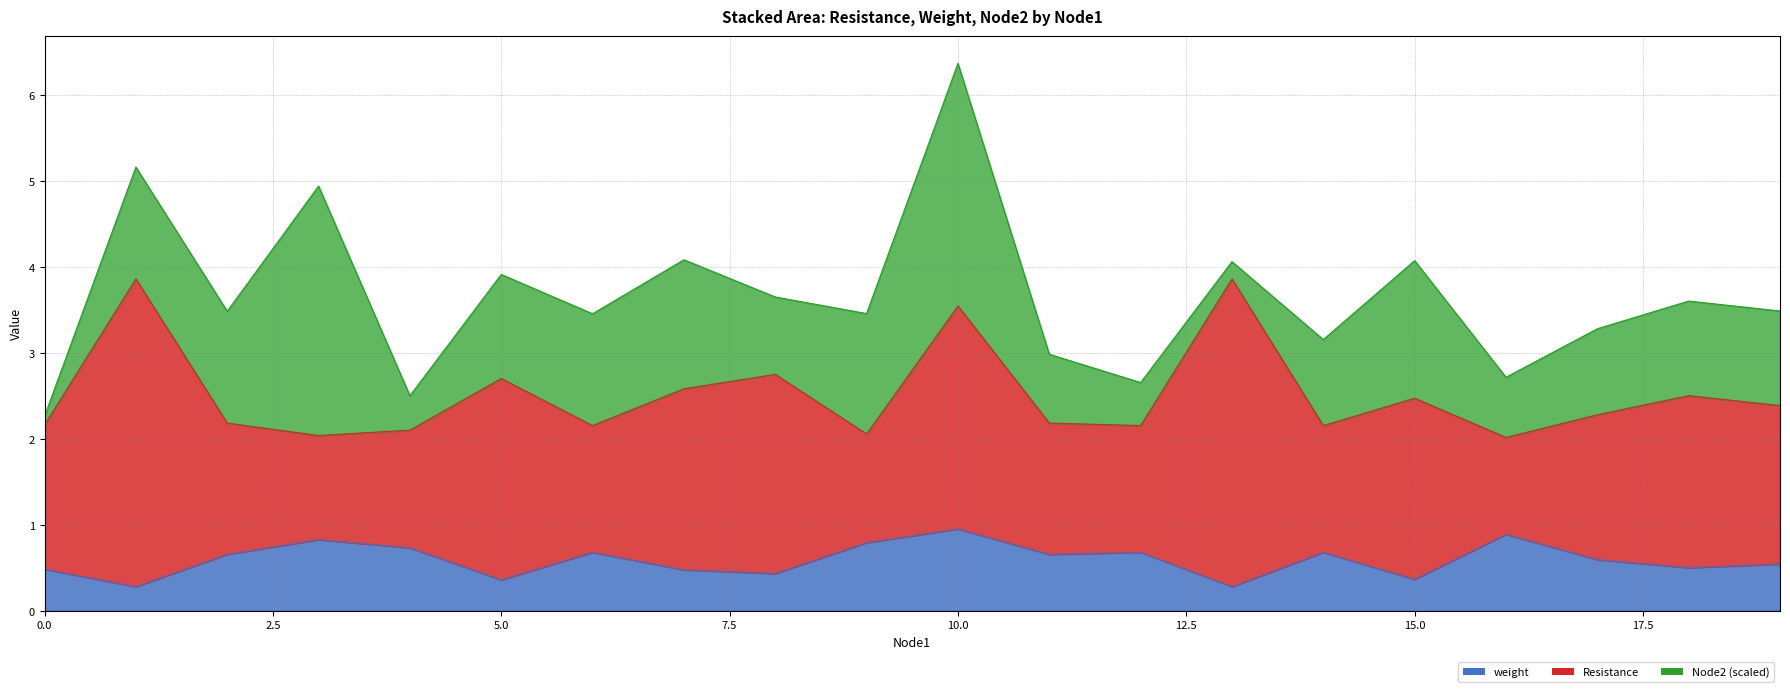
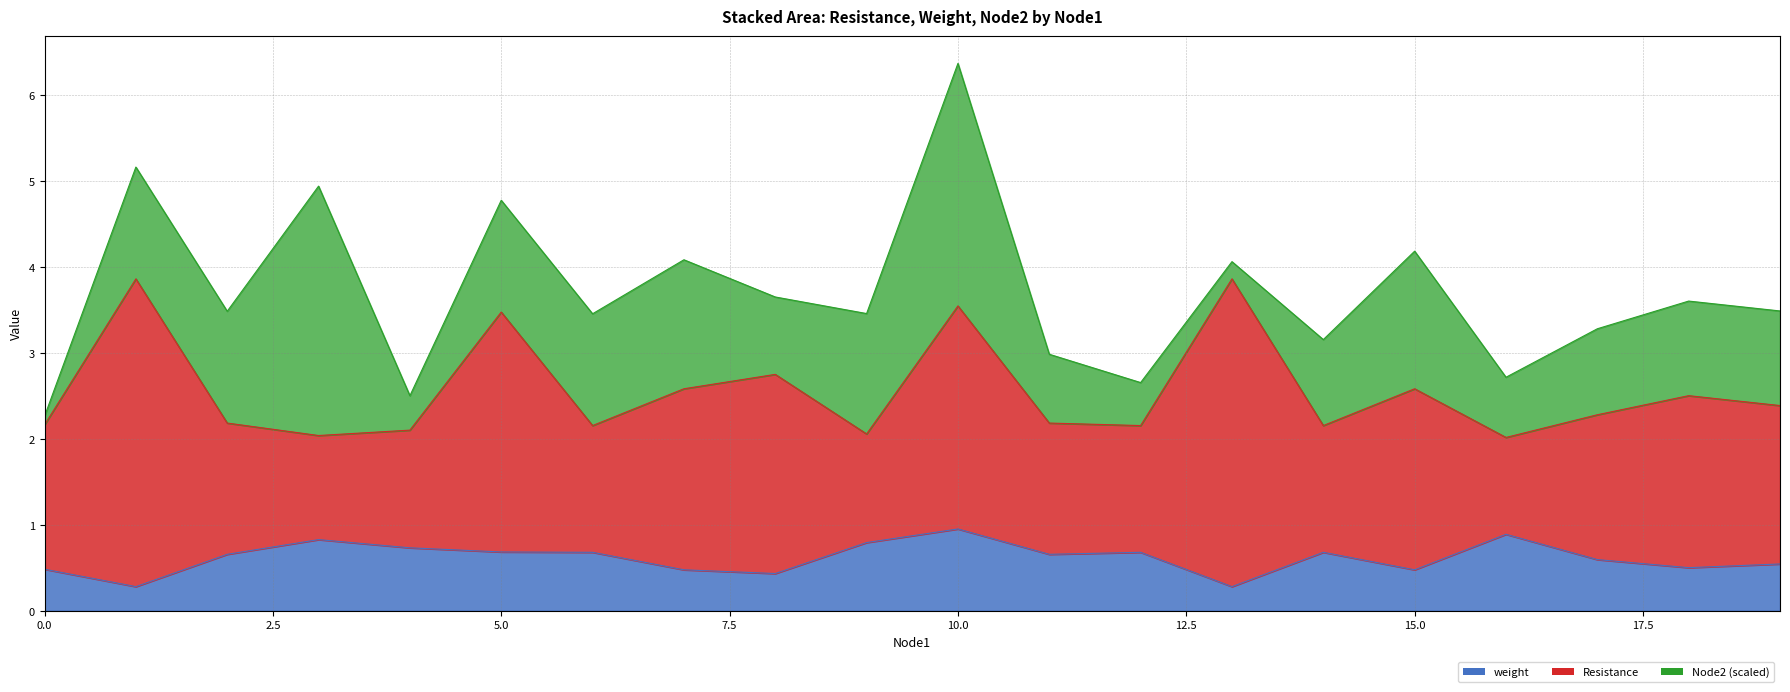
  {
    "weight": {
      "0.0": 0.5,
-     "5.0": 0.4,
+     "5.0": 0.7,
      "10.0": 1.0,
-     "15.0": 0.4
+     "15.0": 0.5
    },
    "Resistance": {
      "0.0": 1.7,
-     "5.0": 2.3,
+     "5.0": 2.8,
      "10.0": 2.6,
      "15.0": 2.1
    },
    "Node2 (scaled)": {
      "0.0": 0.1,
-     "5.0": 1.2,
+     "5.0": 1.3,
      "10.0": 2.8,
      "15.0": 1.6
    }
  }
